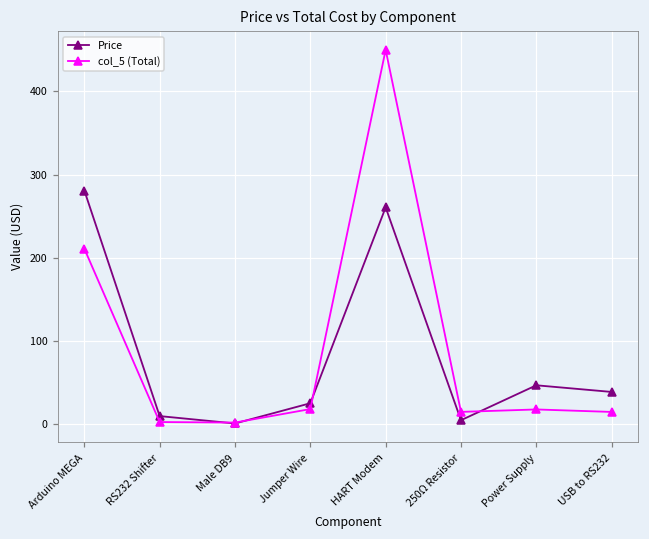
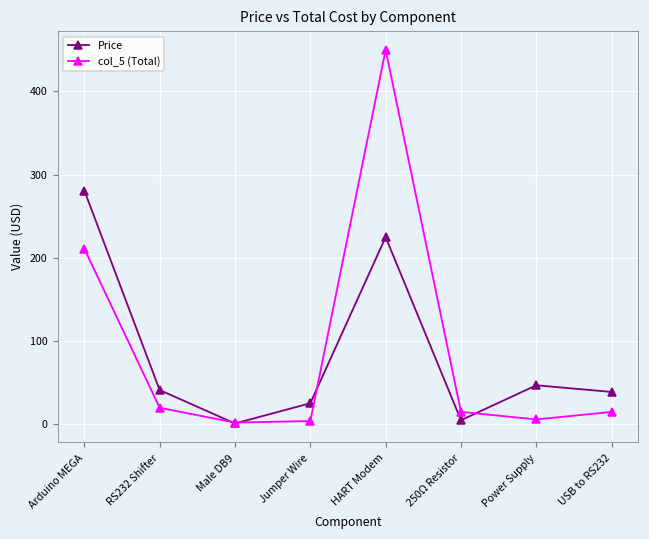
  {
    "Price": {
      "Arduino MEGA": 280,
-     "RS232 Shifter": 10,
+     "RS232 Shifter": 40,
      "Jumper Wire": 30,
-     "HART Modem": 260,
+     "HART Modem": 230,
      "250Ω Resistor": 10,
      "Power Supply": 50,
      "USB to RS232": 40
    },
    "col_5 (Total)": {
      "Arduino MEGA": 210,
-     "RS232 Shifter": 0,
-     "Jumper Wire": 20,
+     "RS232 Shifter": 20,
+     "Jumper Wire": 0,
      "HART Modem": 450,
      "250Ω Resistor": 20,
-     "Power Supply": 20,
+     "Power Supply": 10,
      "USB to RS232": 10
    }
  }
